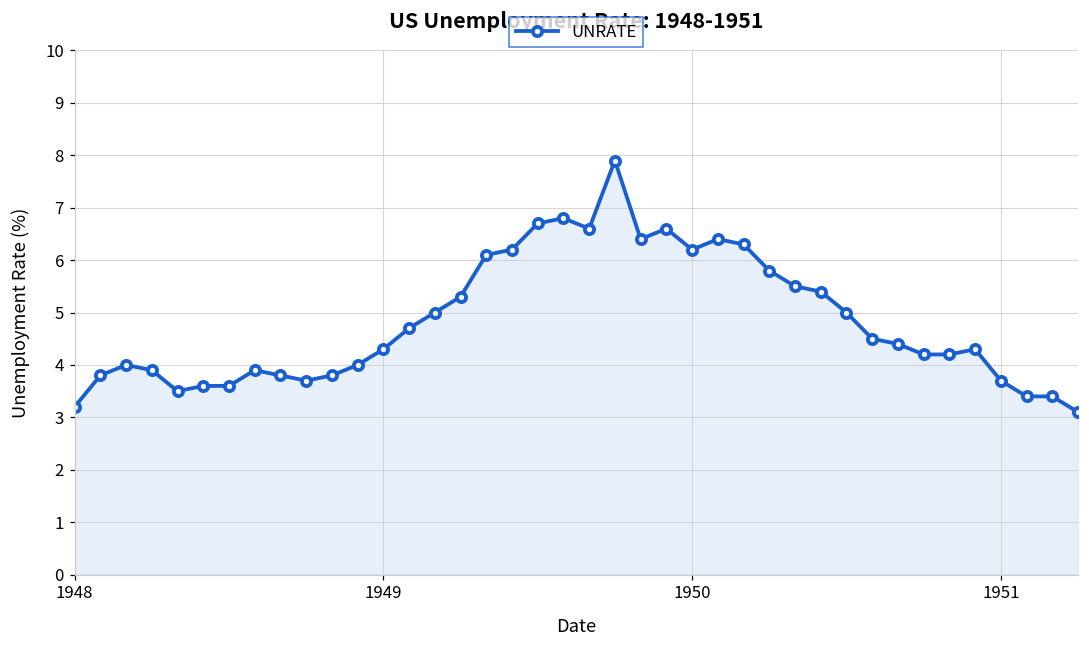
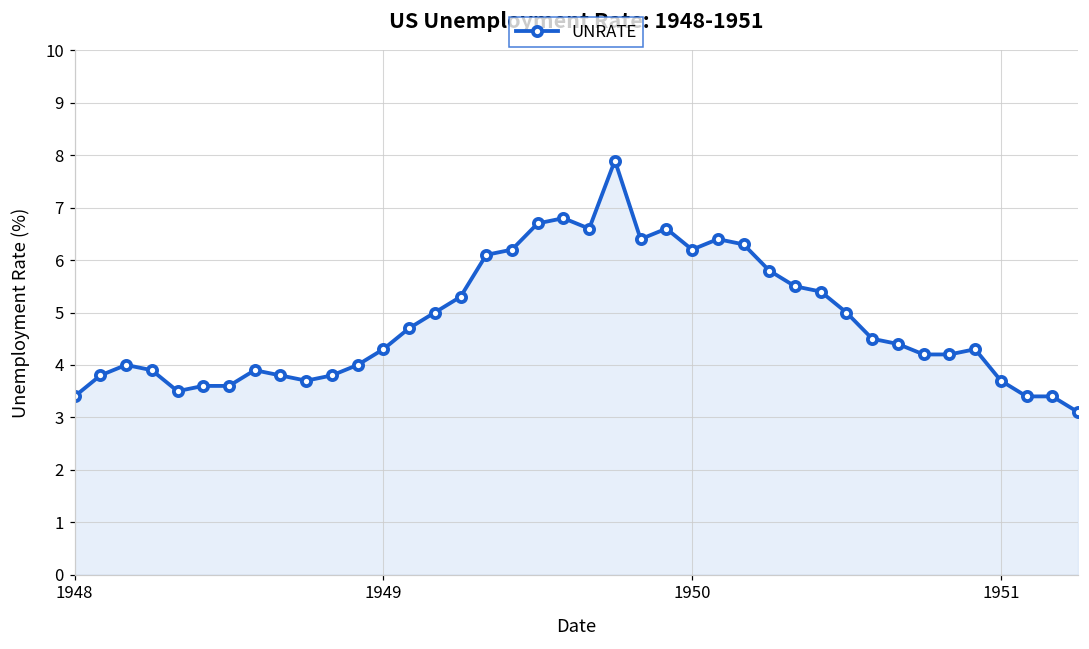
  {
-   "1948": 3.2,
+   "1948": 3.4,
    "1949": 4.3,
    "1950": 6.2,
    "1951": 3.7
  }
